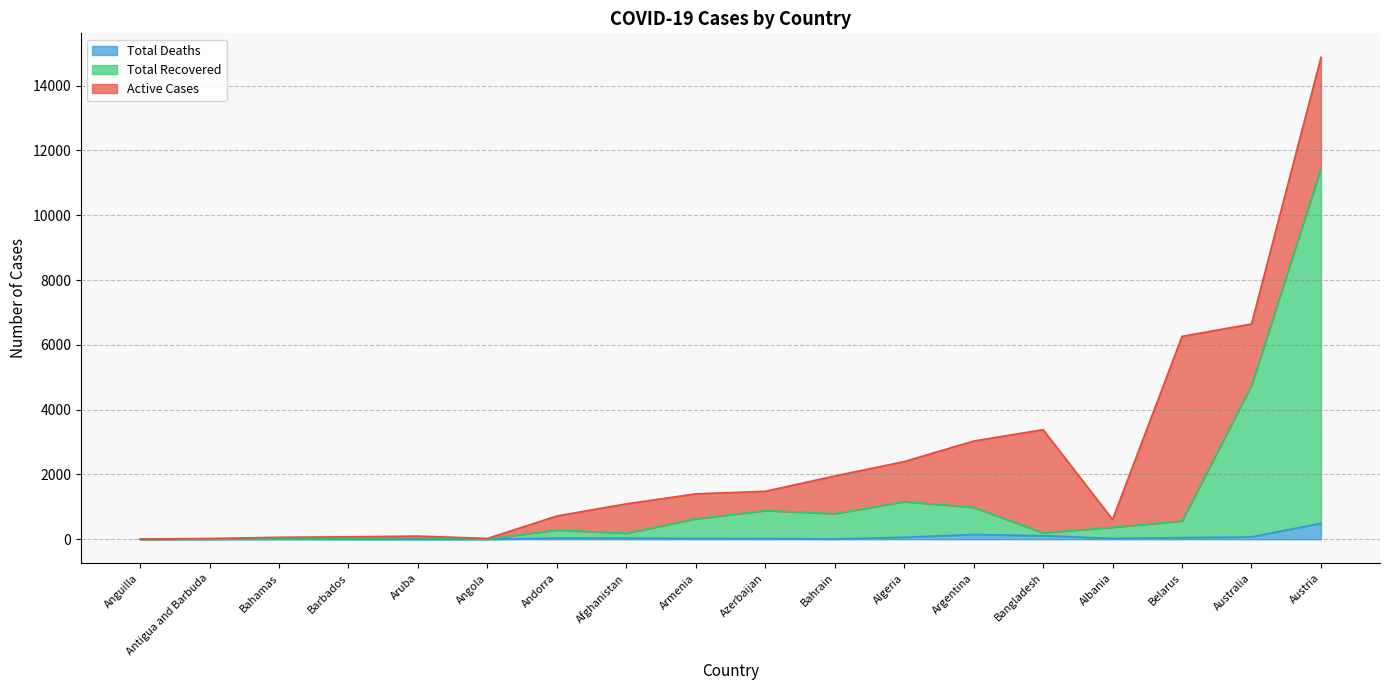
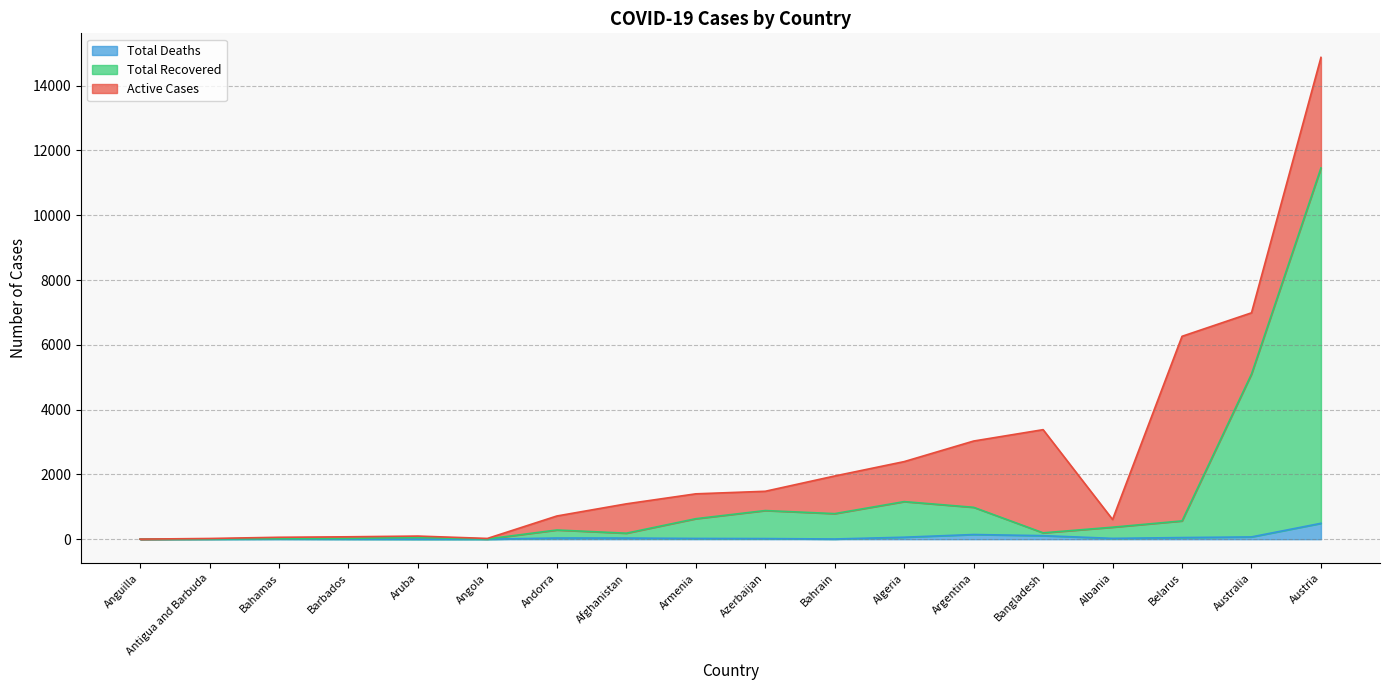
  {
    "Total Deaths": {
      "Andorra": 0,
      "Afghanistan": 0,
      "Armenia": 0,
      "Azerbaijan": 0,
      "Bahrain": 0,
      "Algeria": 100,
      "Argentina": 100,
      "Bangladesh": 100,
      "Albania": 0,
      "Belarus": 100,
      "Australia": 100,
      "Austria": 500
    },
    "Total Recovered": {
      "Andorra": 200,
      "Afghanistan": 200,
      "Armenia": 600,
      "Azerbaijan": 900,
      "Bahrain": 800,
      "Algeria": 1100,
      "Argentina": 800,
      "Bangladesh": 100,
      "Albania": 300,
      "Belarus": 500,
-     "Australia": 4700,
+     "Australia": 5000,
      "Austria": 11000
    },
    "Active Cases": {
      "Andorra": 400,
      "Afghanistan": 900,
      "Armenia": 800,
      "Azerbaijan": 600,
      "Bahrain": 1200,
      "Algeria": 1200,
      "Argentina": 2000,
      "Bangladesh": 3200,
      "Albania": 200,
      "Belarus": 5700,
      "Australia": 1900,
      "Austria": 3400
    }
  }
